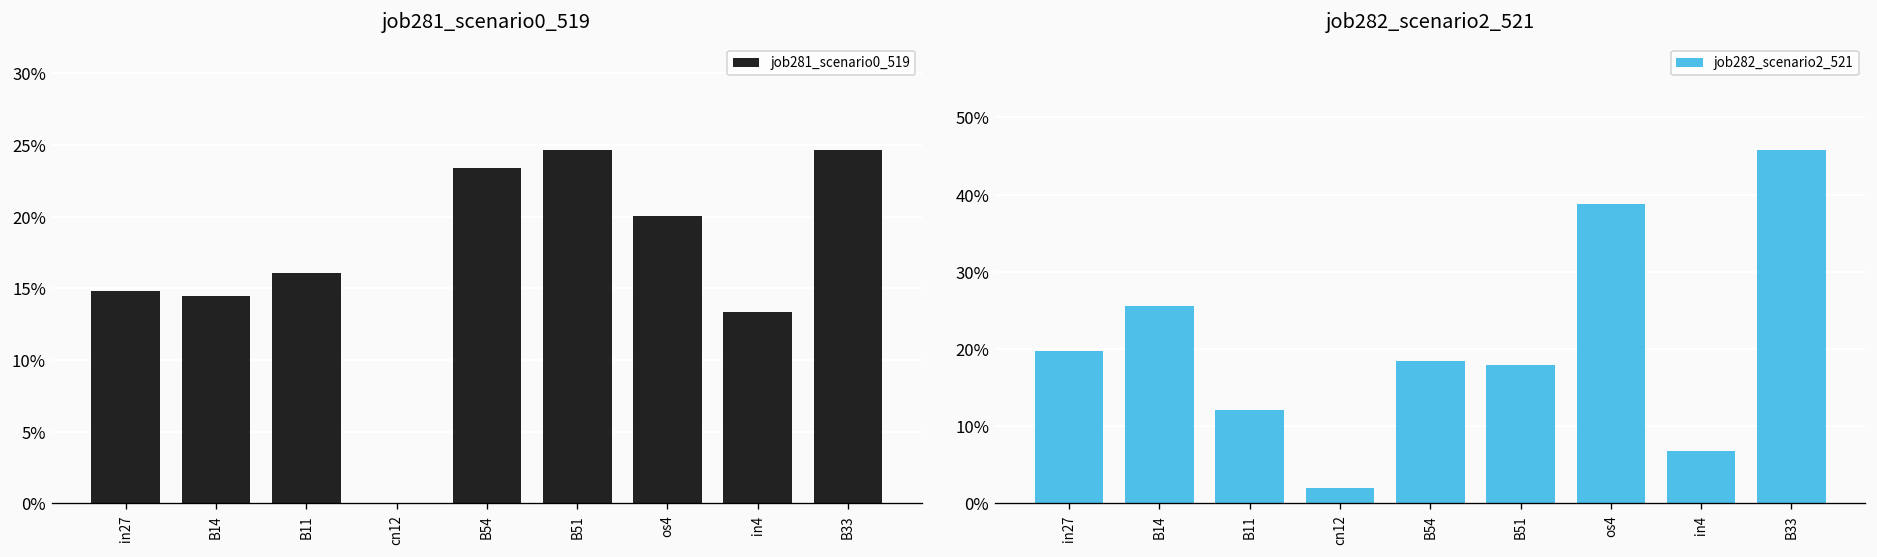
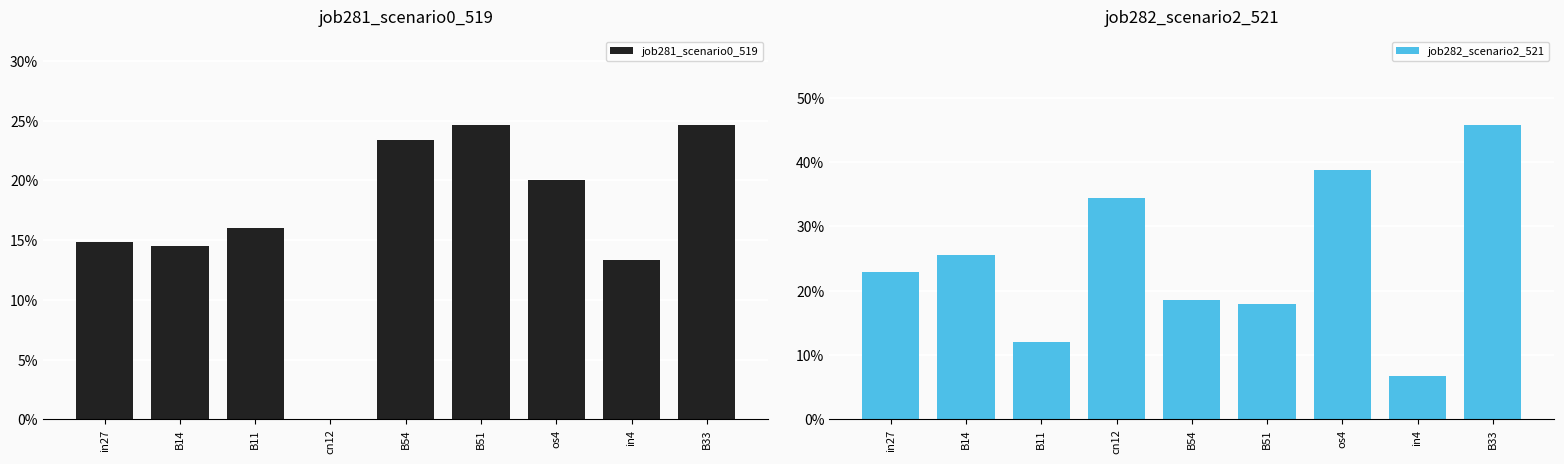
  {
    "job281_scenario0_519": {
      "in27": "14.8%",
      "B14": "14.5%",
      "B11": "16.0%",
      "cn12": "0.0%",
      "B54": "23.4%",
      "B51": "24.7%",
      "os4": "20.0%",
      "in4": "13.3%",
      "B33": "24.7%"
    },
    "job282_scenario2_521": {
-     "in27": "20%",
+     "in27": "23%",
      "B14": "26%",
      "B11": "12%",
-     "cn12": "2%",
+     "cn12": "34%",
      "B54": "19%",
      "B51": "18%",
      "os4": "39%",
      "in4": "7%",
      "B33": "46%"
    }
  }
